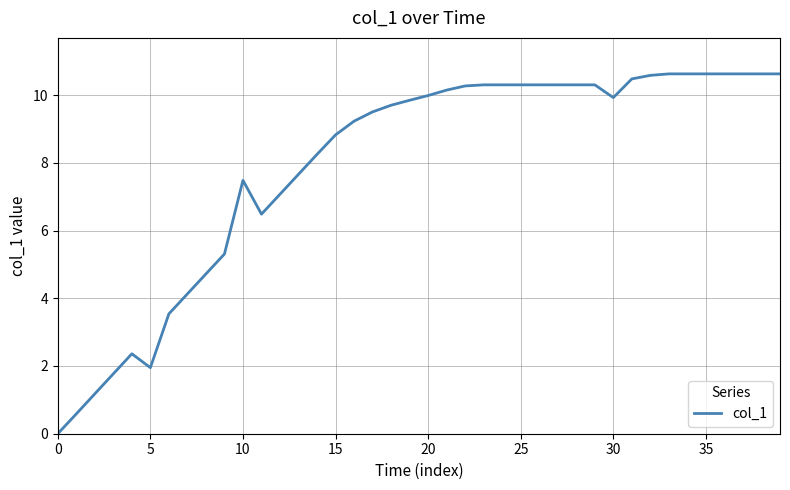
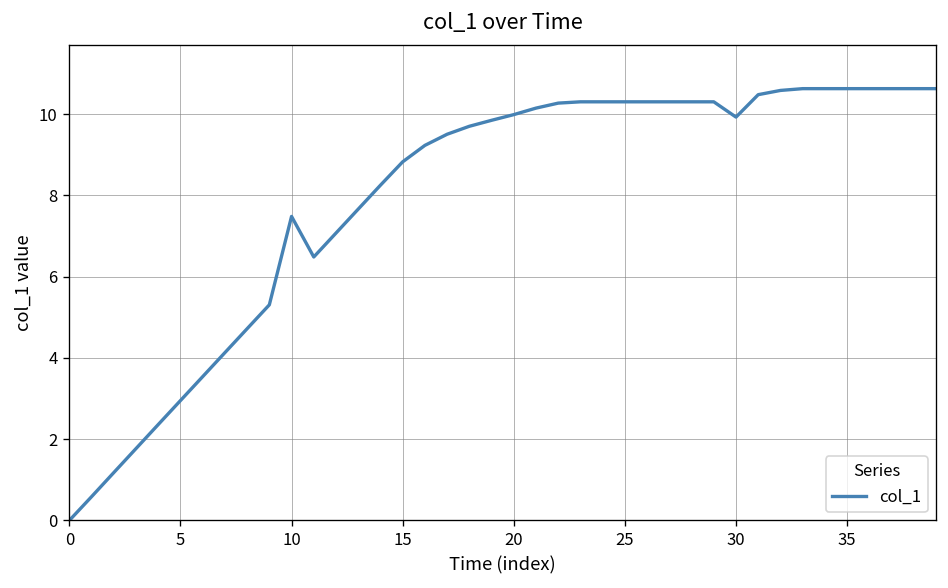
  {
    "0": 0.0,
-   "5": 2.0,
+   "5": 3.0,
    "10": 7.5,
    "15": 8.8,
    "20": 10.0,
    "25": 10.3,
    "30": 9.9,
    "35": 10.6
  }
